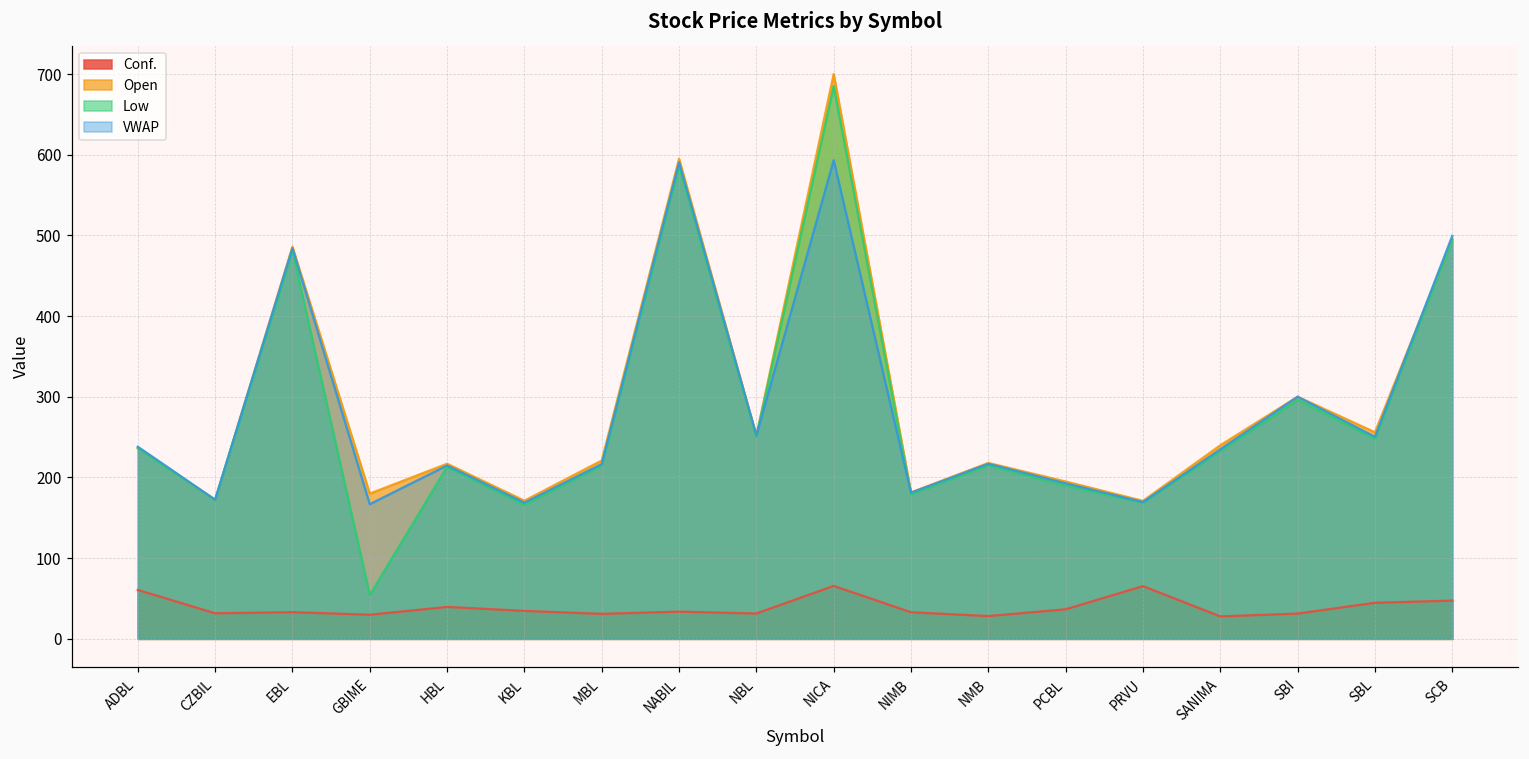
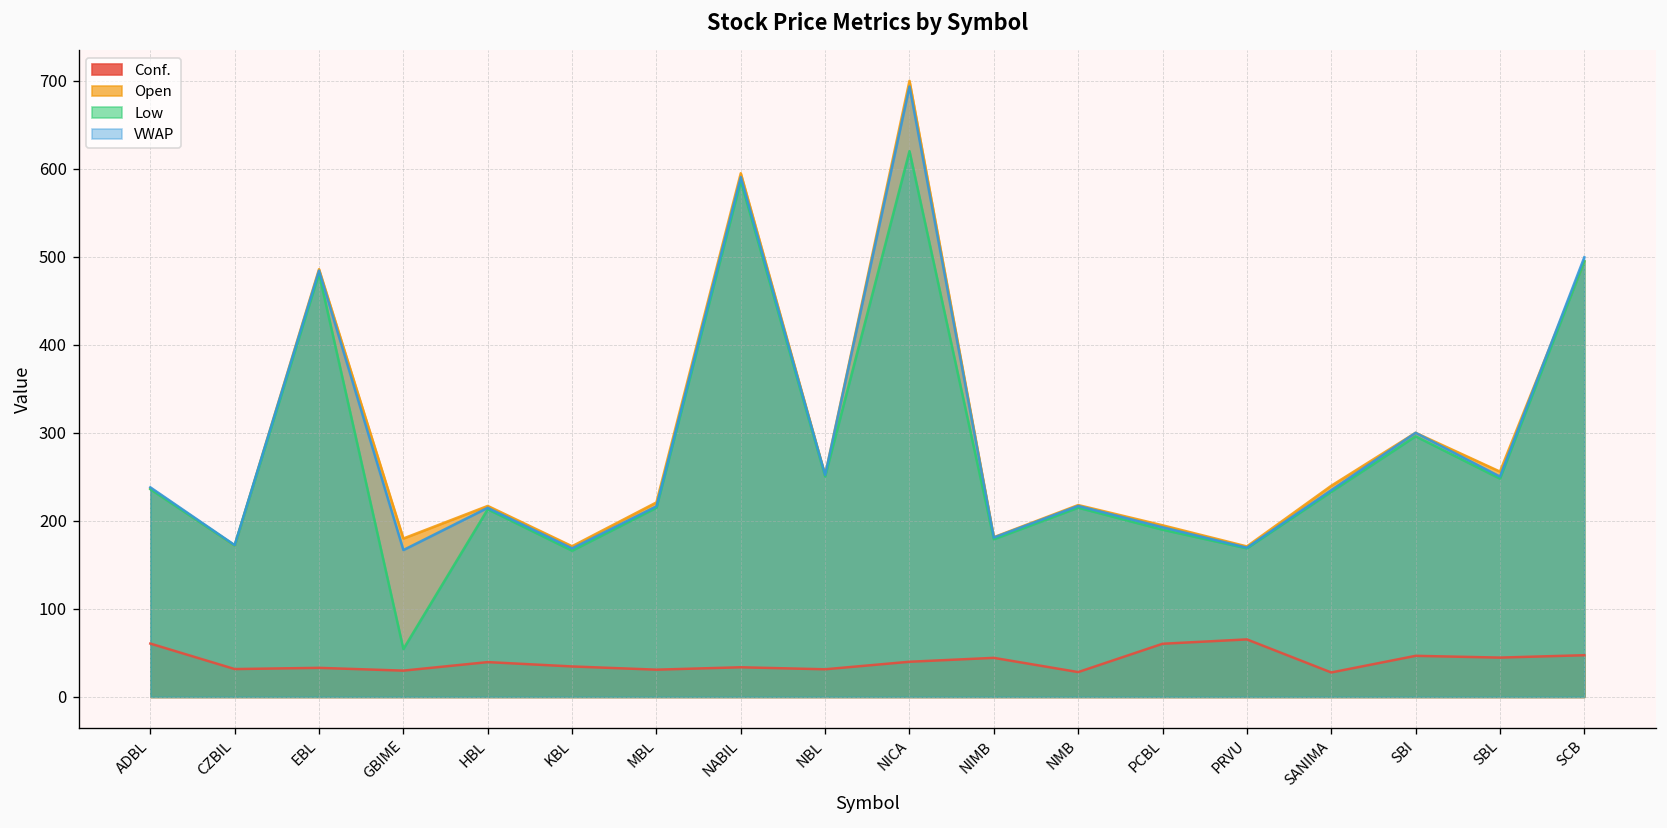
  {
    "Conf.": {
      "ADBL": 60,
      "CZBIL": 30,
      "EBL": 30,
      "GBIME": 30,
      "HBL": 40,
      "KBL": 30,
      "MBL": 30,
      "NABIL": 30,
      "NBL": 30,
-     "NICA": 70,
-     "NIMB": 30,
+     "NICA": 40,
+     "NIMB": 40,
      "NMB": 30,
-     "PCBL": 40,
+     "PCBL": 60,
      "PRVU": 70,
      "SANIMA": 30,
-     "SBI": 30,
+     "SBI": 50,
      "SBL": 40,
      "SCB": 50
    },
    "Open": {
      "GBIME": 180,
      "MBL": 220,
      "NABIL": 600,
      "NICA": 700,
      "SANIMA": 240,
      "SBL": 260
    },
    "Low": {
      "GBIME": 50,
      "NABIL": 590,
-     "NICA": 690,
+     "NICA": 620,
      "SBI": 300
    },
    "VWAP": {
      "GBIME": 170,
      "NABIL": 590,
-     "NICA": 590,
+     "NICA": 690,
      "SCB": 500
    }
  }
